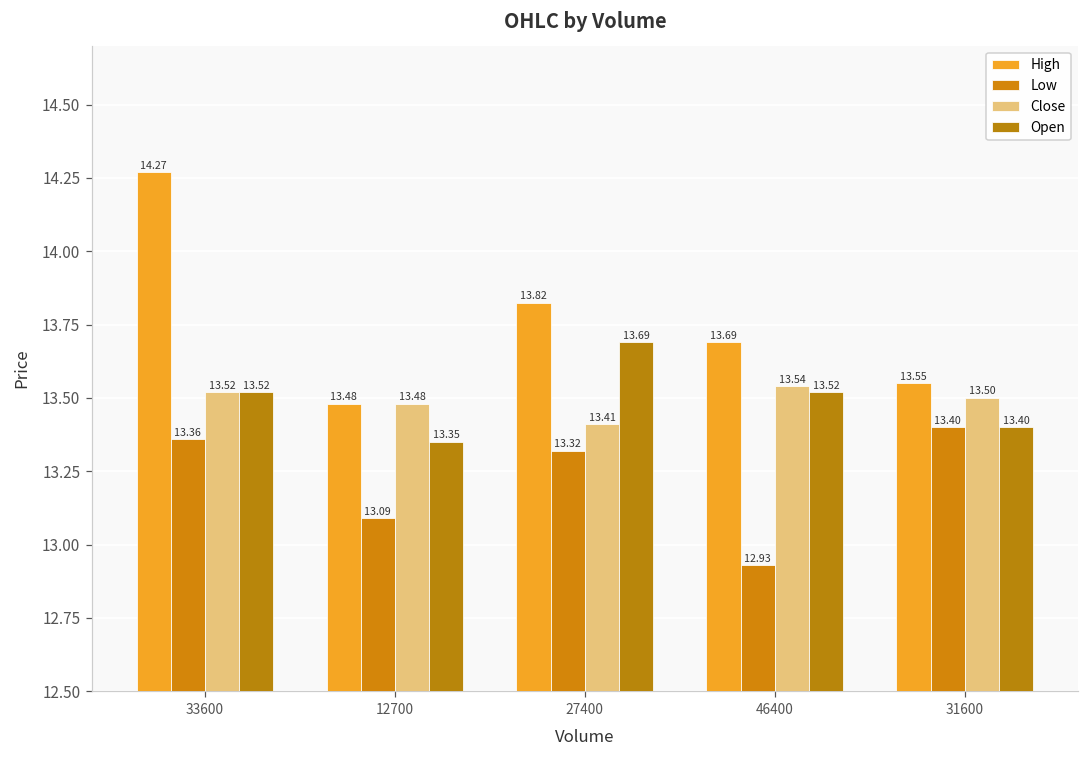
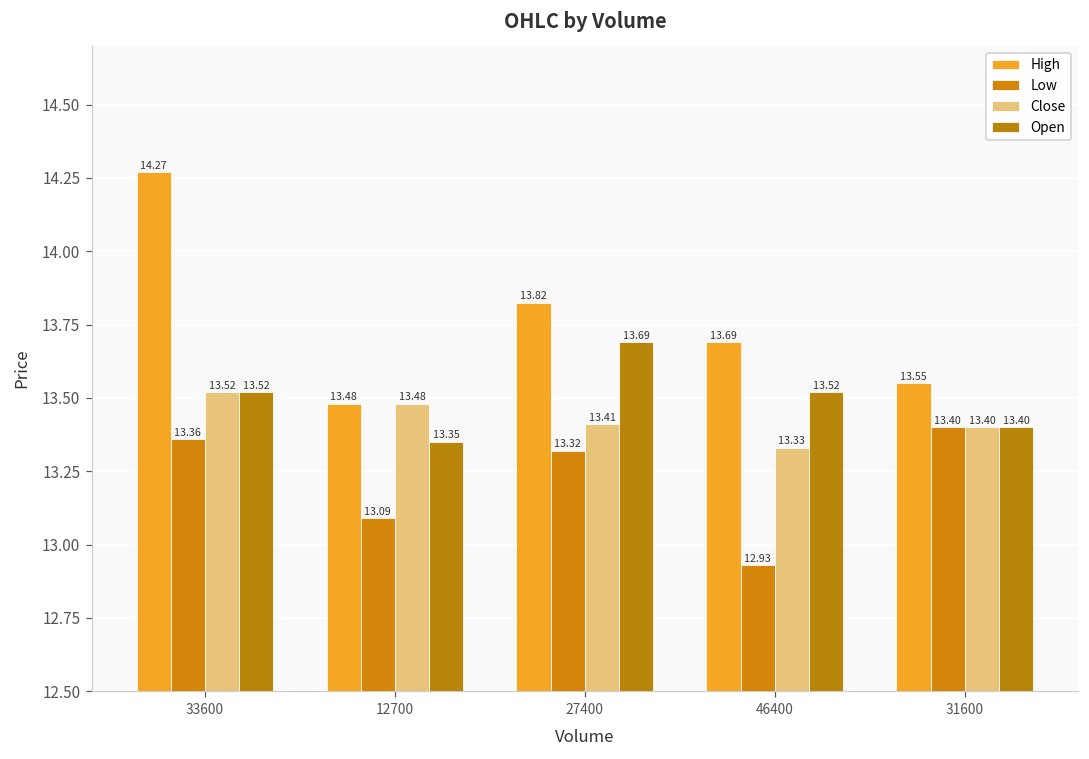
  {
    "Close": {
      "33600": 13.52,
      "12700": 13.48,
      "27400": 13.41,
-     "46400": 13.54,
-     "31600": 13.50
+     "46400": 13.33,
+     "31600": 13.40
    }
  }
